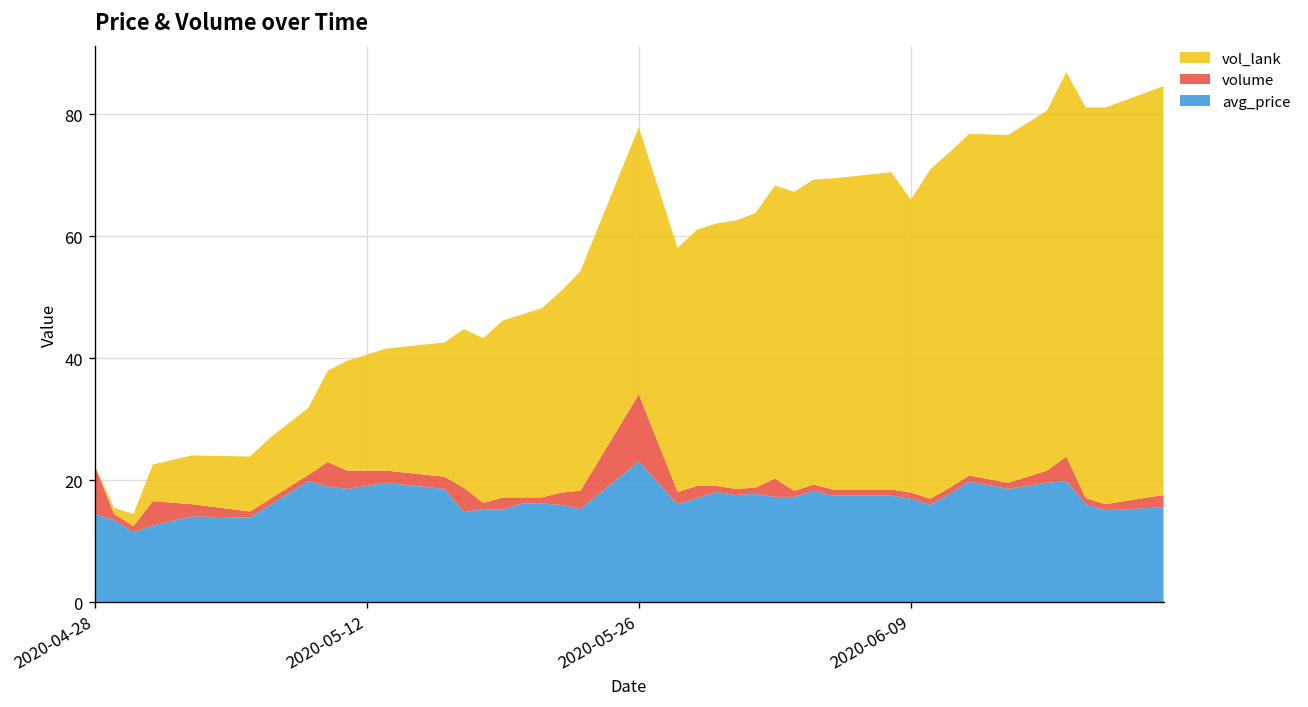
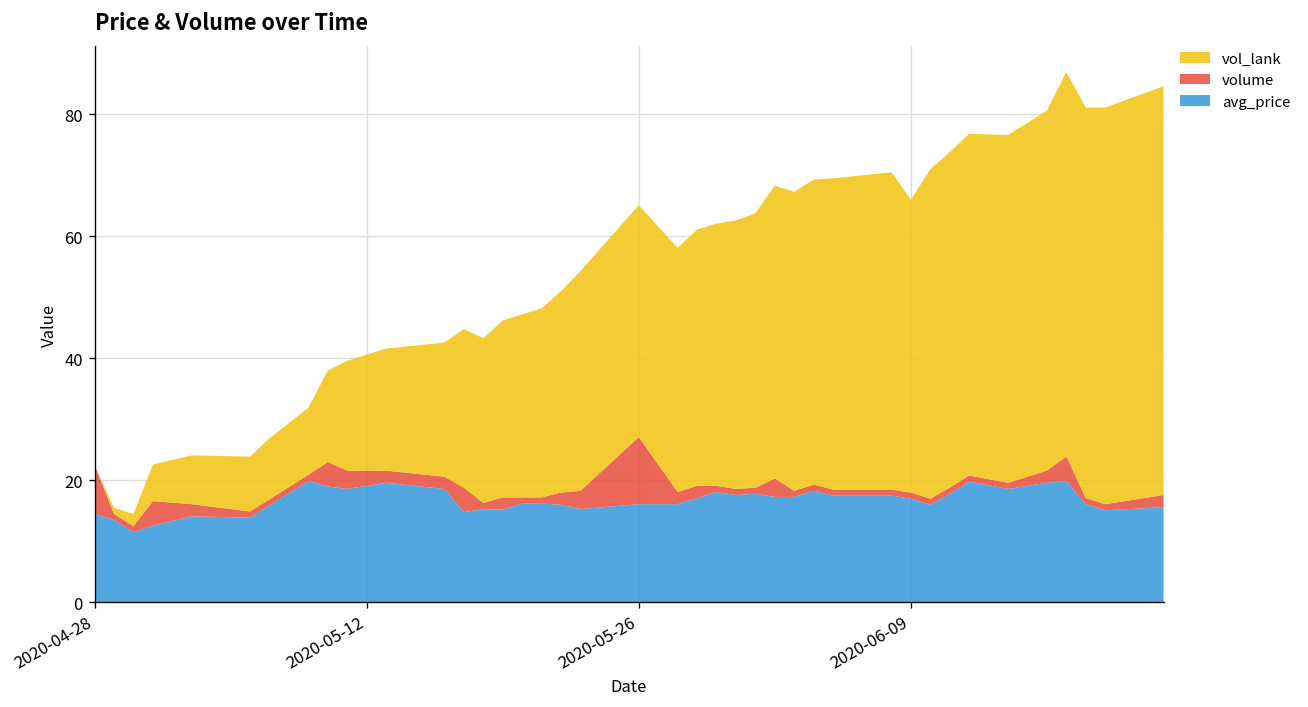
  {
    "avg_price": {
      "2020-04-28": 15,
-     "2020-05-26": 23,
+     "2020-05-26": 16,
      "2020-06-09": 17
    },
    "volume": {
      "2020-05-26": 11,
      "2020-06-09": 1
    },
    "vol_lank": {
-     "2020-05-26": 44,
+     "2020-05-26": 38,
      "2020-06-09": 48
    }
  }
